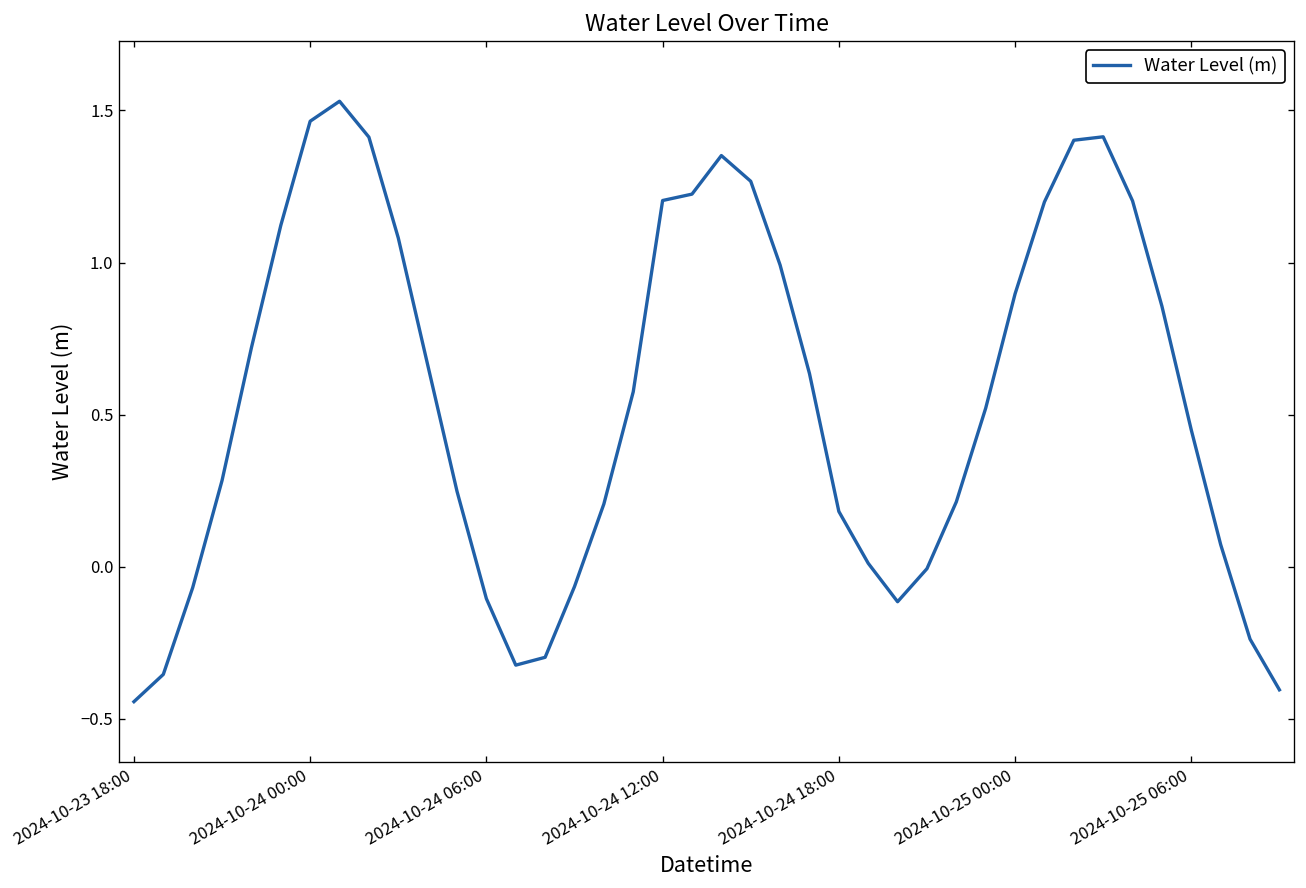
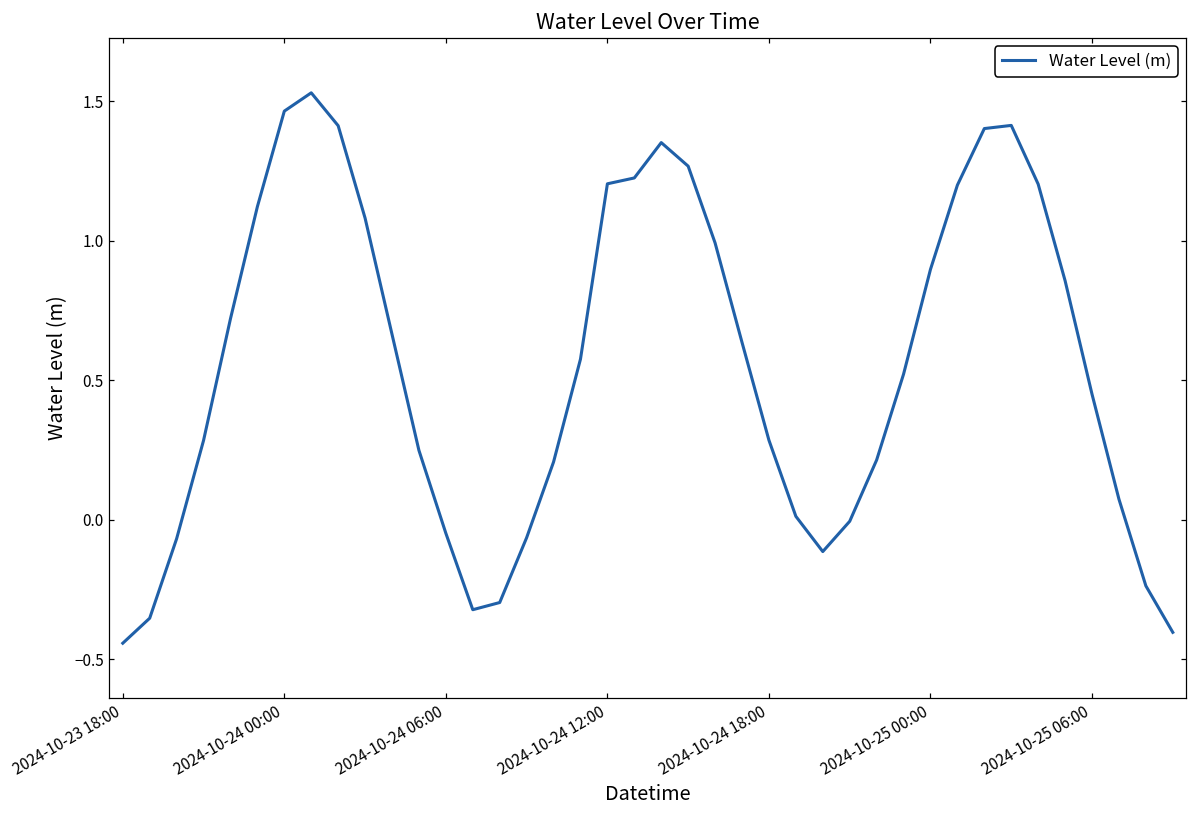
  {
    "2024-10-23 18:00": -0.44,
    "2024-10-24 00:00": 1.46,
-   "2024-10-24 06:00": -0.10,
+   "2024-10-24 06:00": -0.05,
    "2024-10-24 12:00": 1.20,
-   "2024-10-24 18:00": 0.18,
+   "2024-10-24 18:00": 0.28,
    "2024-10-25 00:00": 0.90,
    "2024-10-25 06:00": 0.45
  }
